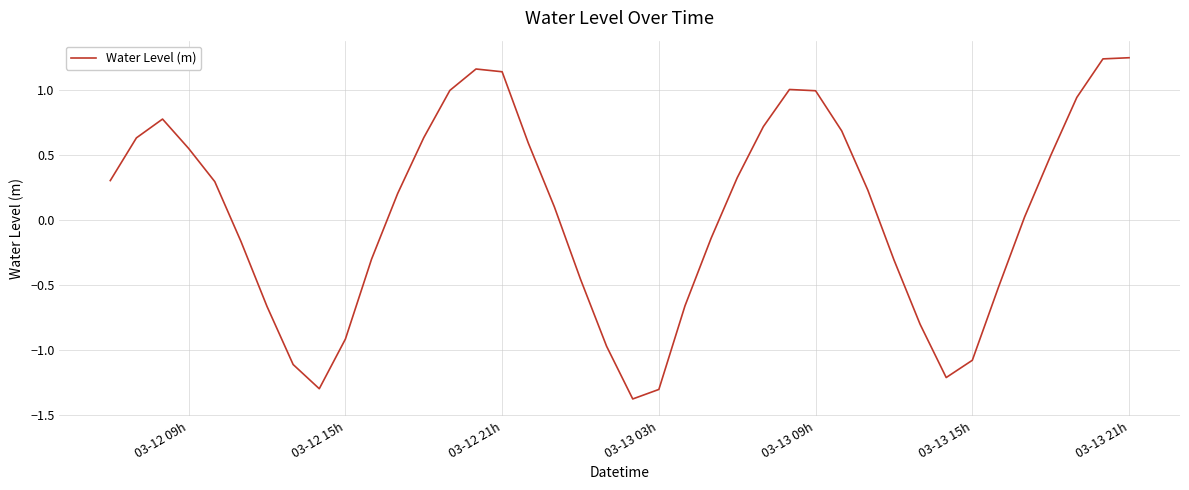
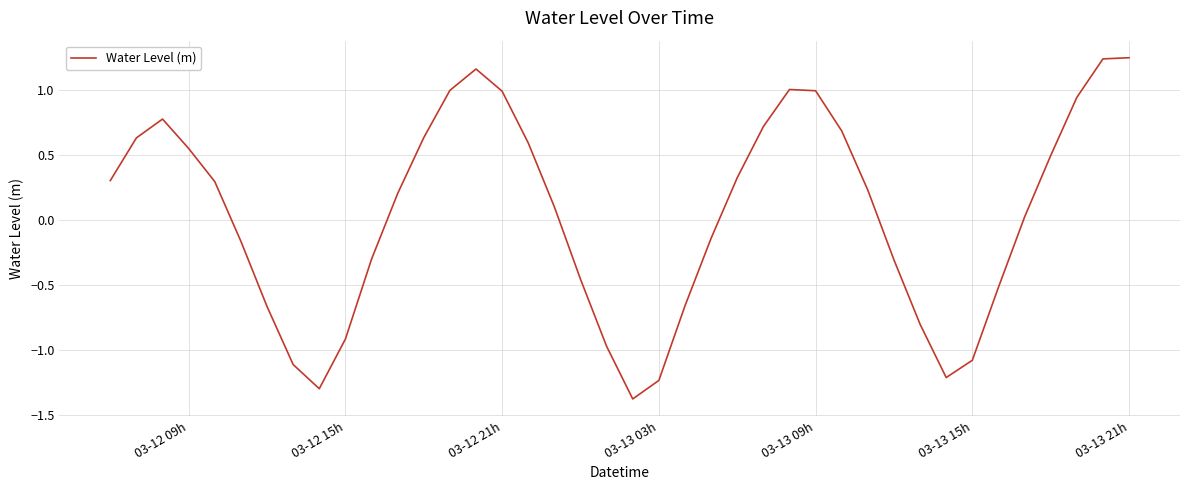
  {
    "03-12 09h": 0.55,
    "03-12 15h": -0.92,
-   "03-12 21h": 1.14,
-   "03-13 03h": -1.30,
+   "03-12 21h": 0.99,
+   "03-13 03h": -1.23,
    "03-13 09h": 1.00,
    "03-13 15h": -1.08,
    "03-13 21h": 1.25
  }
